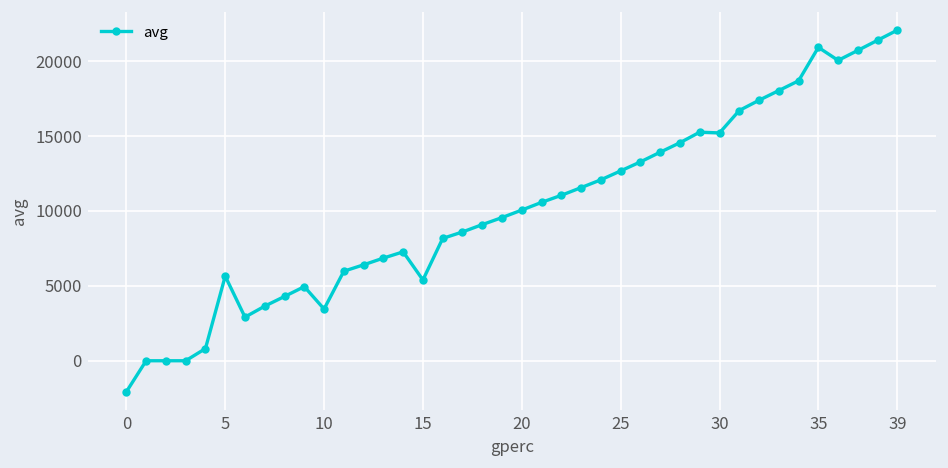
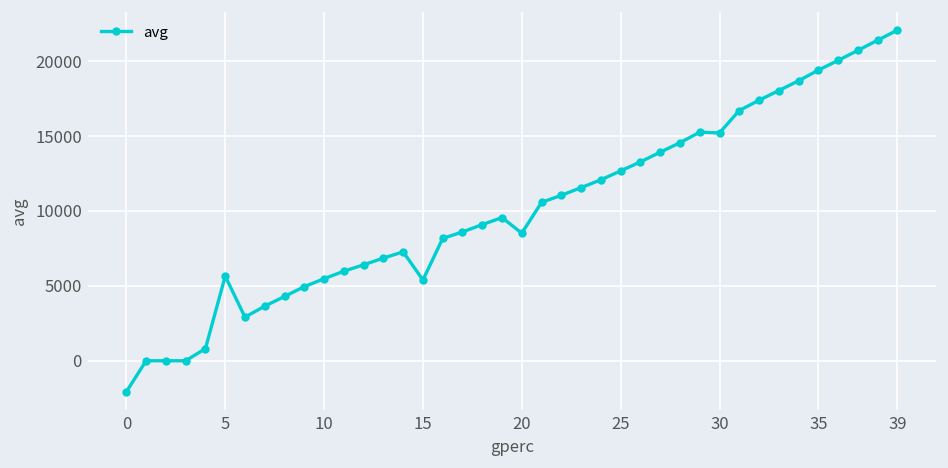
  {
    "0": -2100,
    "5": 5600,
-   "10": 3500,
+   "10": 5500,
    "15": 5400,
-   "20": 10100,
+   "20": 8500,
    "25": 12700,
    "30": 15200,
-   "35": 20900,
+   "35": 19400,
    "39": 22100
  }
